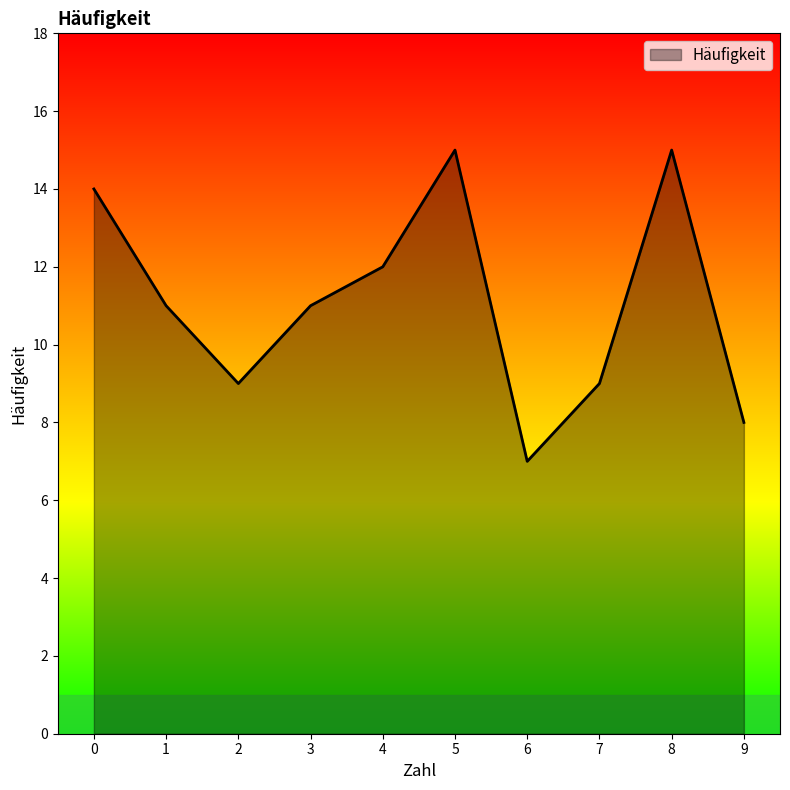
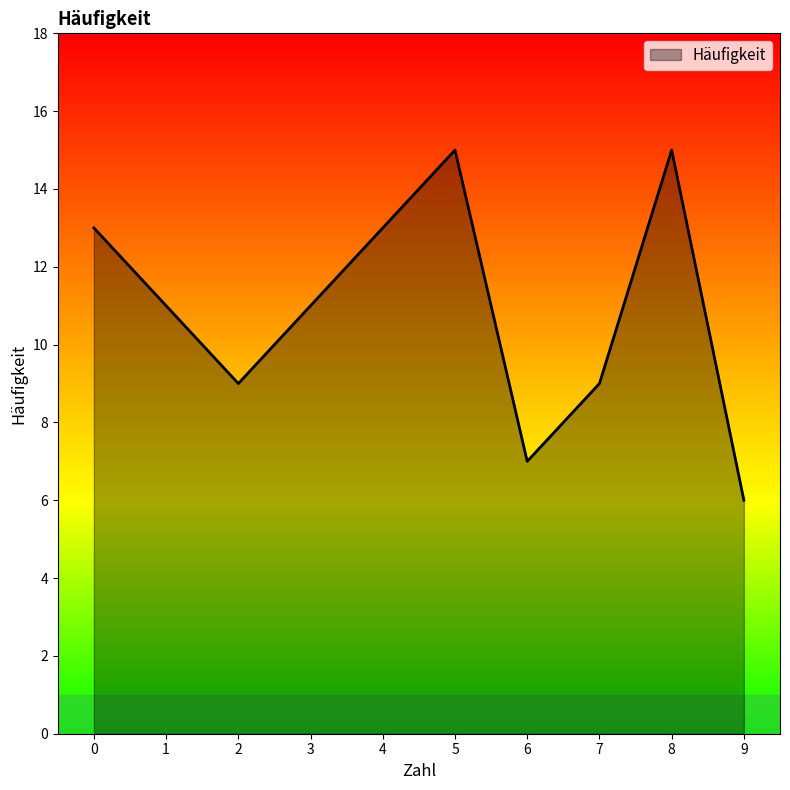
  {
    "Häufigkeit": {
-     "0": 14,
+     "0": 13,
      "1": 11,
      "2": 9,
      "3": 11,
-     "4": 12,
+     "4": 13,
      "5": 15,
      "6": 7,
      "7": 9,
      "8": 15,
-     "9": 8
+     "9": 6
    }
  }
